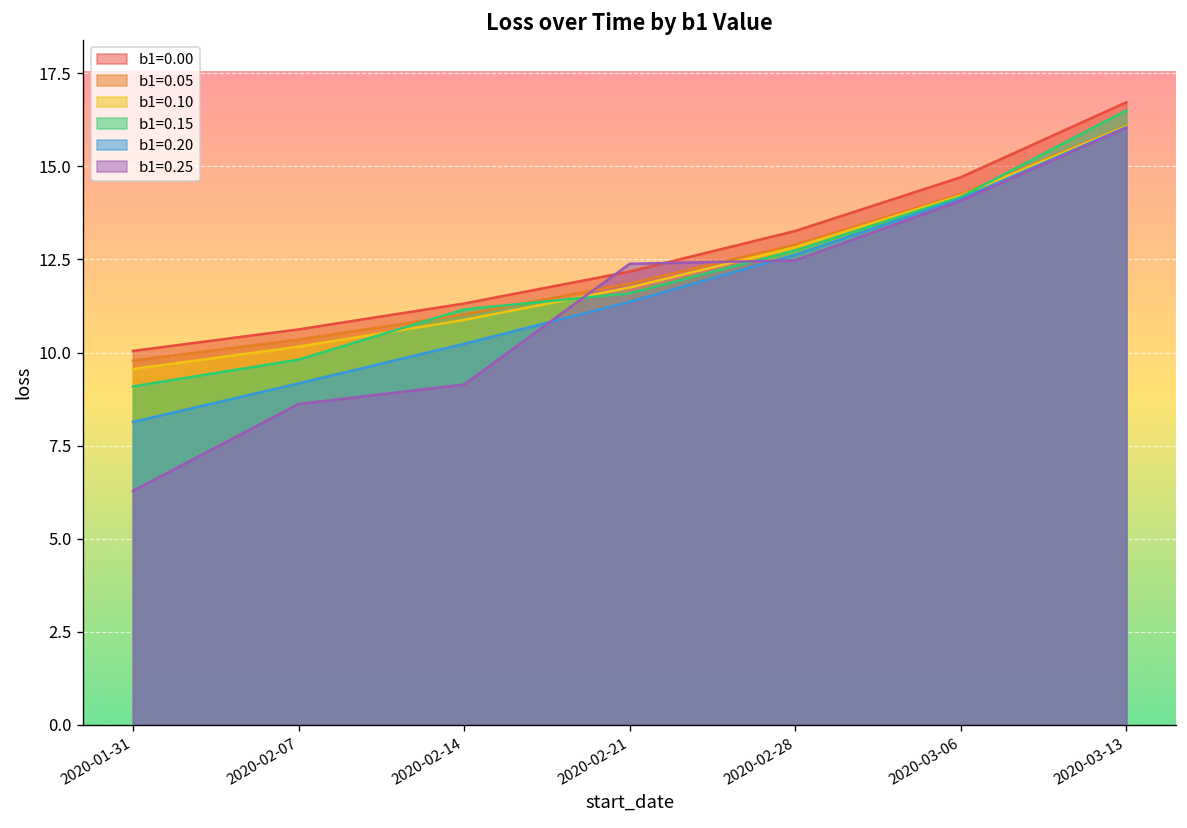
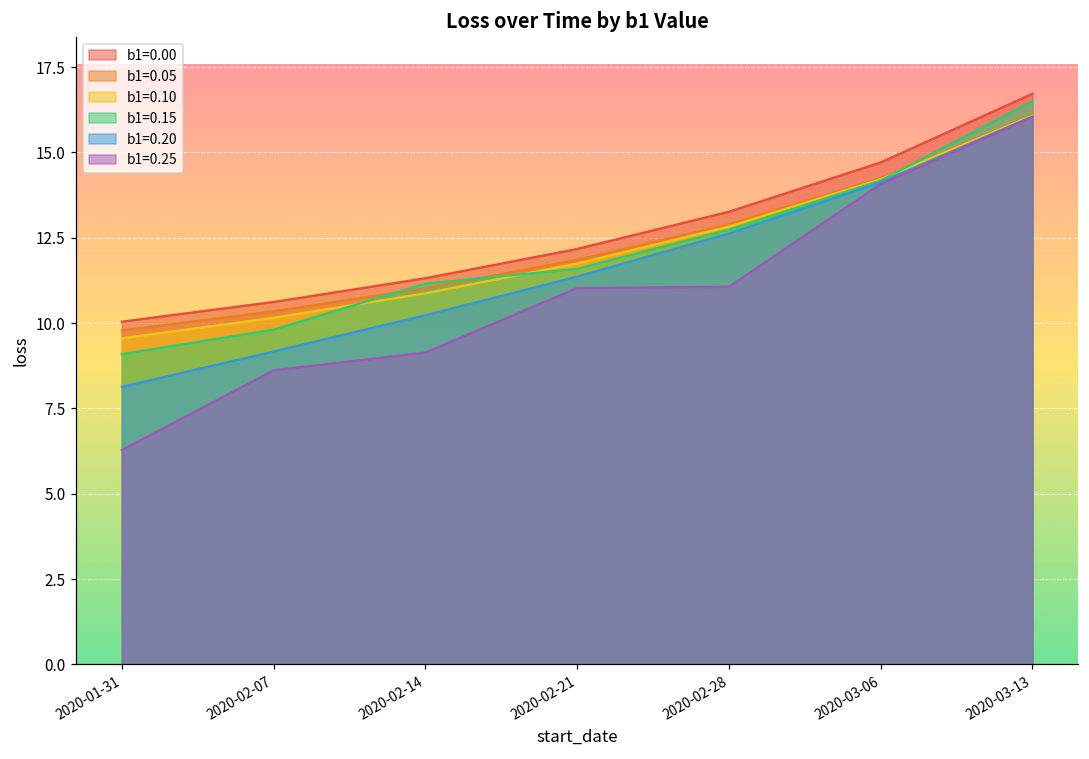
  {
    "b1=0.15": {
      "2020-01-31": 9.1,
      "2020-02-07": 9.8,
      "2020-02-14": 11.2,
      "2020-02-21": 11.6,
      "2020-02-28": 12.7,
      "2020-03-13": 16.5
    },
    "b1=0.20": {
      "2020-01-31": 8.1,
      "2020-02-07": 9.2,
      "2020-02-14": 10.2,
      "2020-02-21": 11.4,
      "2020-02-28": 12.6
    },
    "b1=0.25": {
      "2020-01-31": 6.3,
      "2020-02-07": 8.6,
      "2020-02-14": 9.1,
-     "2020-02-21": 12.4,
-     "2020-02-28": 12.5
+     "2020-02-21": 11.0,
+     "2020-02-28": 11.1
    }
  }
